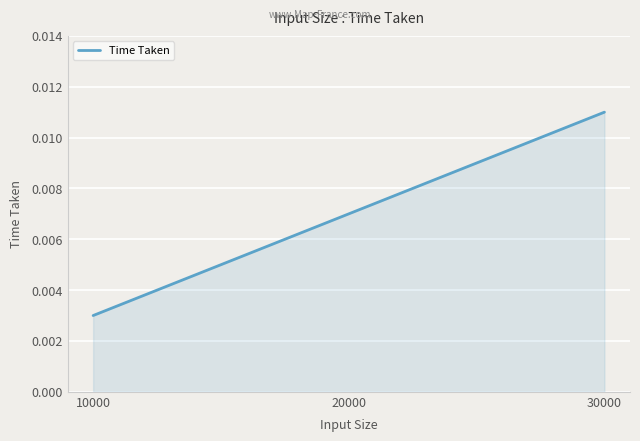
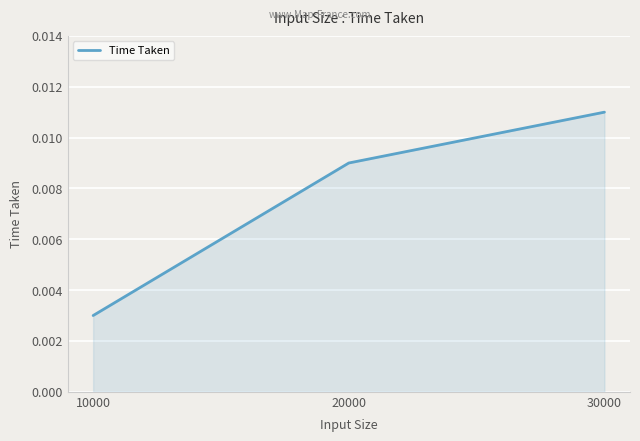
  {
    "10000": 0.003,
-   "20000": 0.007,
+   "20000": 0.009,
    "30000": 0.011
  }
